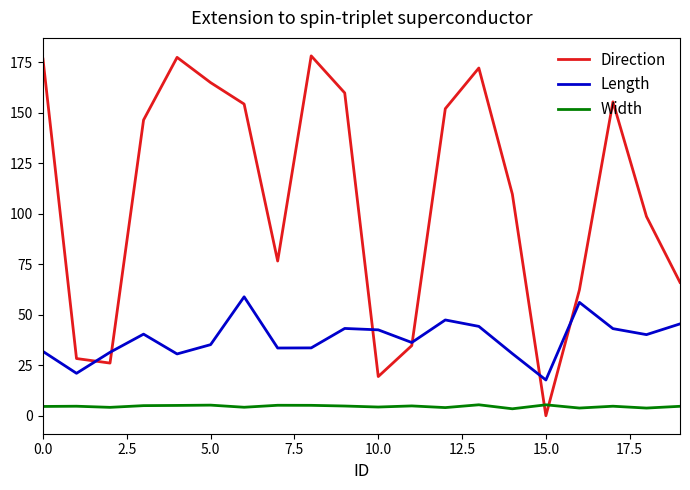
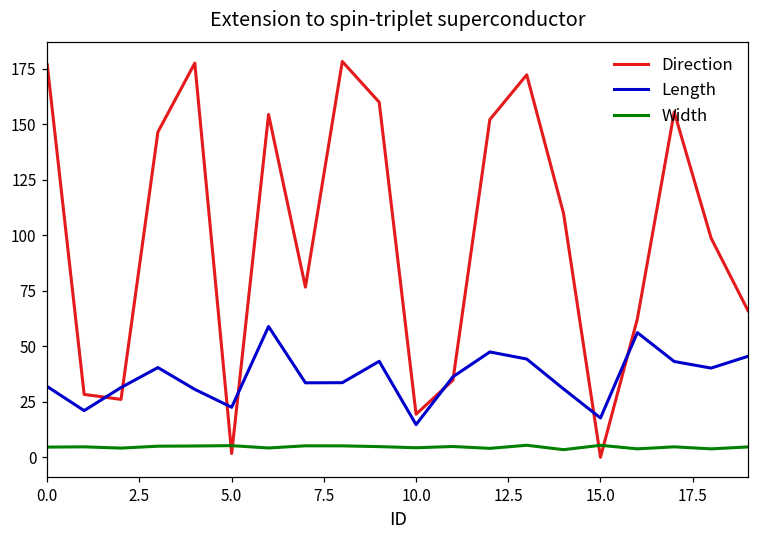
  {
    "Direction": {
      "0.0": 177,
-     "5.0": 165,
+     "5.0": 2,
      "10.0": 19,
      "15.0": 0
    },
    "Length": {
      "0.0": 32,
-     "5.0": 35,
-     "10.0": 43,
+     "5.0": 23,
+     "10.0": 15,
      "15.0": 18
    },
    "Width": {
      "0.0": 5,
      "5.0": 5,
      "10.0": 4,
      "15.0": 5
    }
  }
